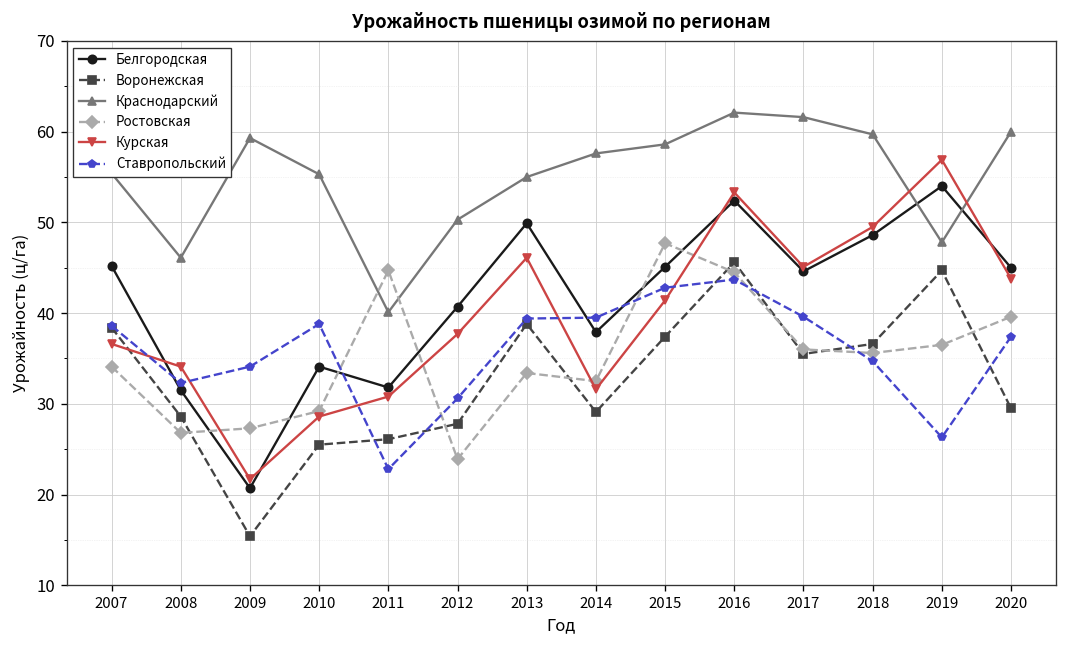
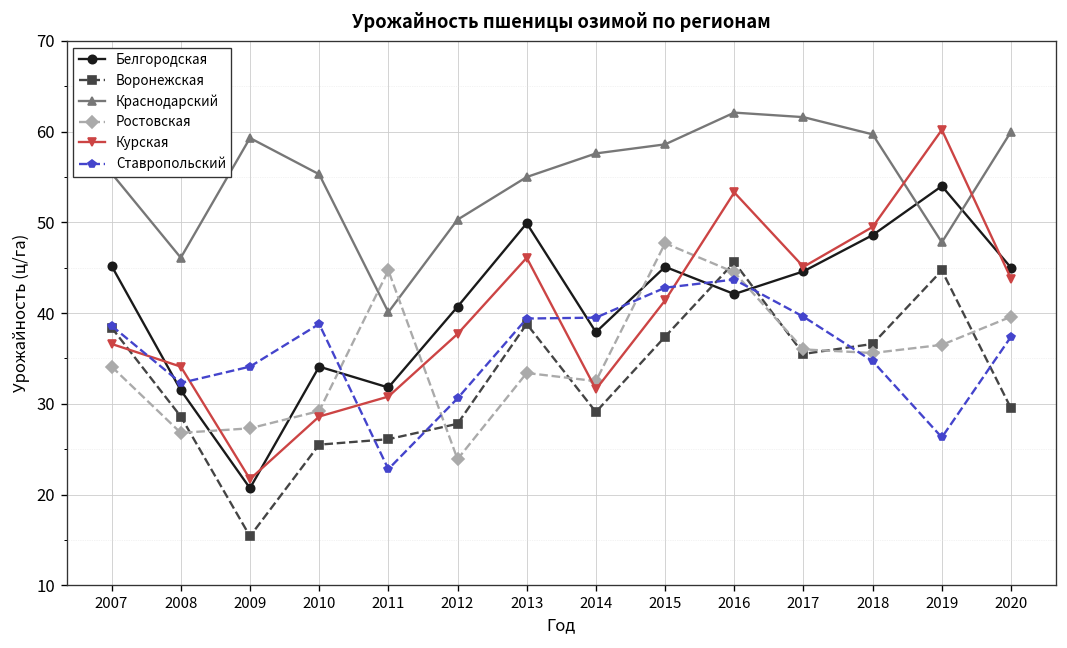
  {
    "Белгородская": {
      "2007": 45,
      "2008": 32,
      "2009": 21,
      "2010": 34,
      "2011": 32,
      "2012": 41,
      "2013": 50,
      "2014": 38,
      "2015": 45,
-     "2016": 52,
+     "2016": 42,
      "2017": 45,
      "2018": 49,
      "2019": 54,
      "2020": 45
    },
    "Воронежская": {
      "2008": 29,
      "2009": 15,
      "2010": 26,
      "2011": 26,
      "2012": 28,
      "2013": 39,
      "2014": 29,
      "2015": 37,
      "2016": 46,
      "2017": 36,
      "2018": 37,
      "2019": 45,
      "2020": 30
    },
    "Краснодарский": {
      "2007": 55,
      "2008": 46,
      "2009": 59,
      "2010": 55,
      "2011": 40,
      "2012": 50,
      "2013": 55,
      "2014": 58,
      "2015": 59,
      "2016": 62,
      "2017": 62,
      "2018": 60,
      "2019": 48,
      "2020": 60
    },
    "Ростовская": {
      "2007": 34,
      "2008": 27,
      "2009": 27,
      "2010": 29,
      "2011": 45,
      "2012": 24,
      "2013": 33,
      "2014": 33,
      "2015": 48,
      "2016": 45,
      "2017": 36,
      "2018": 36,
      "2019": 37,
      "2020": 40
    },
    "Курская": {
      "2007": 37,
      "2008": 34,
      "2009": 22,
      "2010": 29,
      "2011": 31,
      "2012": 38,
      "2013": 46,
      "2014": 32,
      "2015": 41,
      "2016": 53,
      "2017": 45,
      "2018": 50,
-     "2019": 57,
+     "2019": 60,
      "2020": 44
    },
    "Ставропольский": {
      "2008": 32,
      "2009": 34,
      "2010": 39,
      "2011": 23,
      "2012": 31,
      "2013": 39,
      "2014": 40,
      "2015": 43,
      "2016": 44,
      "2017": 40,
      "2018": 35,
      "2019": 26,
      "2020": 37
    }
  }
